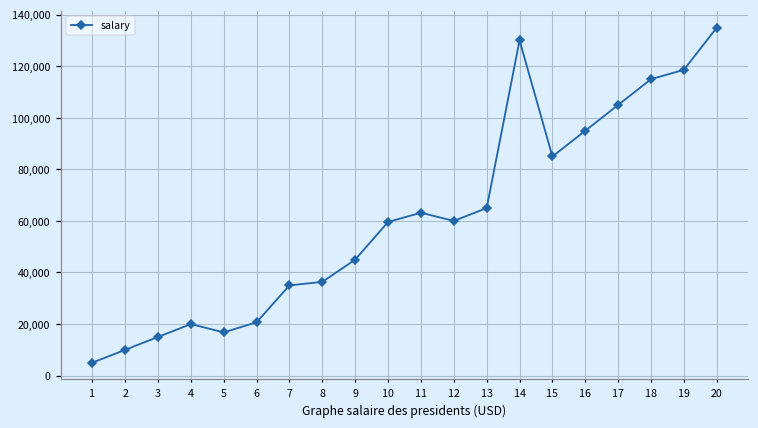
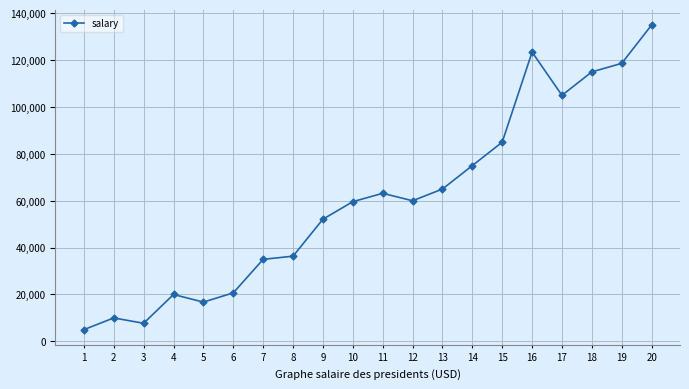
  {
    "1": "5,000",
    "2": "10,000",
-   "3": "15,000",
+   "3": "8,000",
    "4": "20,000",
    "5": "17,000",
    "6": "21,000",
    "7": "35,000",
    "8": "36,000",
-   "9": "45,000",
+   "9": "52,000",
    "10": "60,000",
    "11": "63,000",
    "12": "60,000",
    "13": "65,000",
-   "14": "130,000",
+   "14": "75,000",
    "15": "85,000",
-   "16": "95,000",
+   "16": "123,000",
    "17": "105,000",
    "18": "115,000",
    "19": "119,000",
    "20": "135,000"
  }
